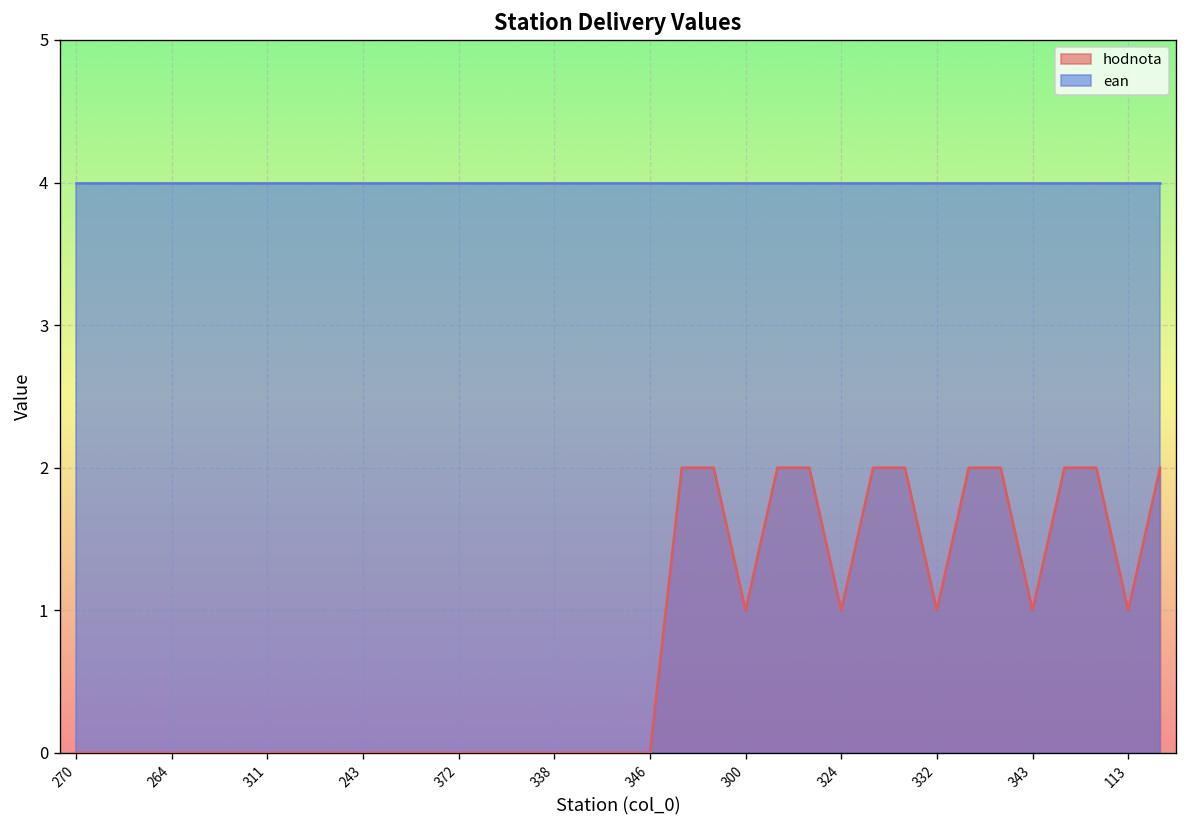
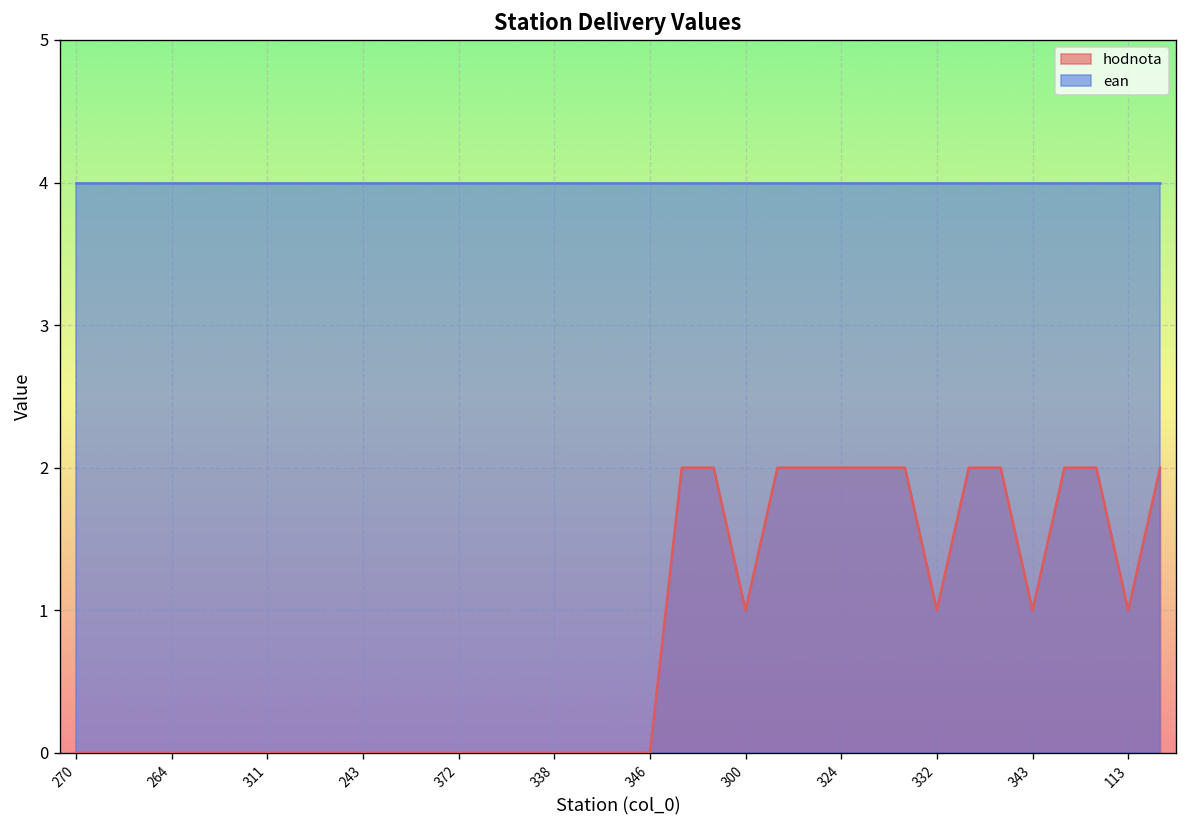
  {
    "hodnota": {
      "270": 0,
      "264": 0,
      "311": 0,
      "243": 0,
      "372": 0,
      "338": 0,
      "346": 0,
      "300": 1,
-     "324": 1,
+     "324": 2,
      "332": 1,
      "343": 1,
      "113": 1
    },
    "ean": {
      "270": 4,
      "264": 4,
      "311": 4,
      "243": 4,
      "372": 4,
      "338": 4,
      "346": 4,
      "300": 4,
      "324": 4,
      "332": 4,
      "343": 4,
      "113": 4
    }
  }
